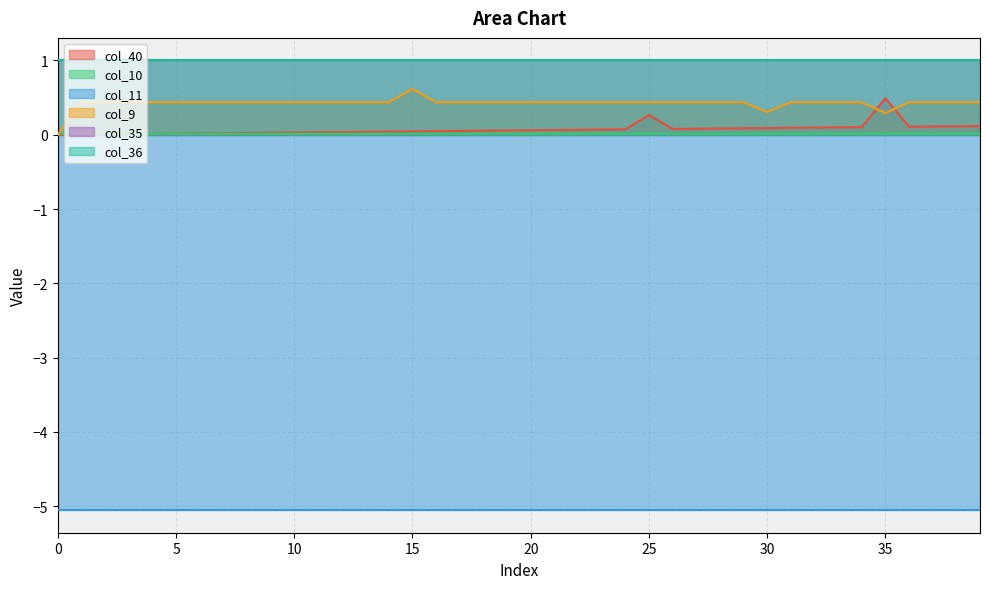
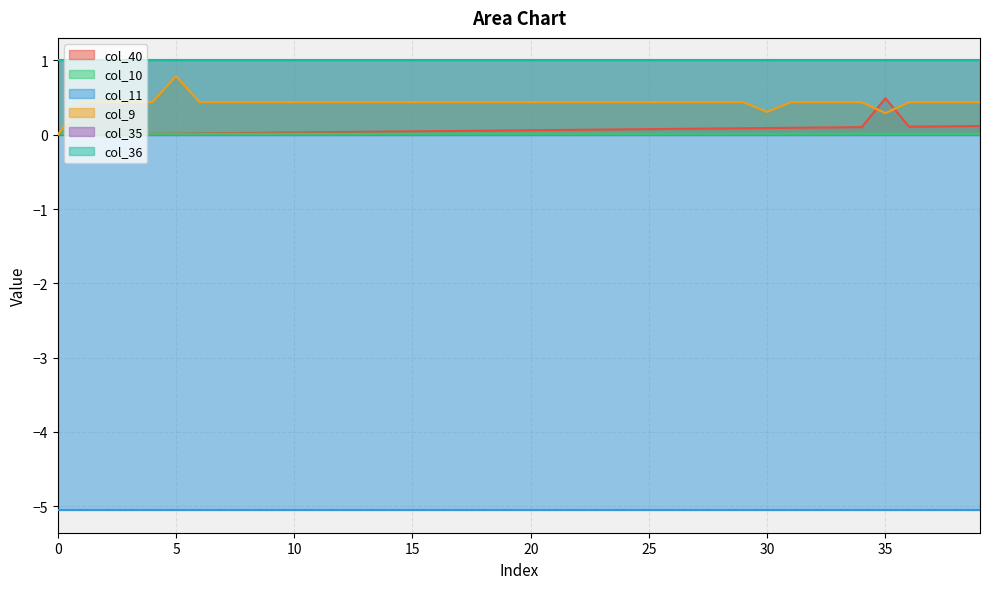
  {
    "col_40": {
      "20": 0.1,
-     "25": 0.3,
+     "25": 0.1,
      "30": 0.1,
      "35": 0.5
    },
    "col_9": {
-     "5": 0.4,
+     "5": 0.8,
      "10": 0.4,
-     "15": 0.6,
+     "15": 0.4,
      "20": 0.4,
      "25": 0.4,
      "30": 0.3,
      "35": 0.3
    }
  }
